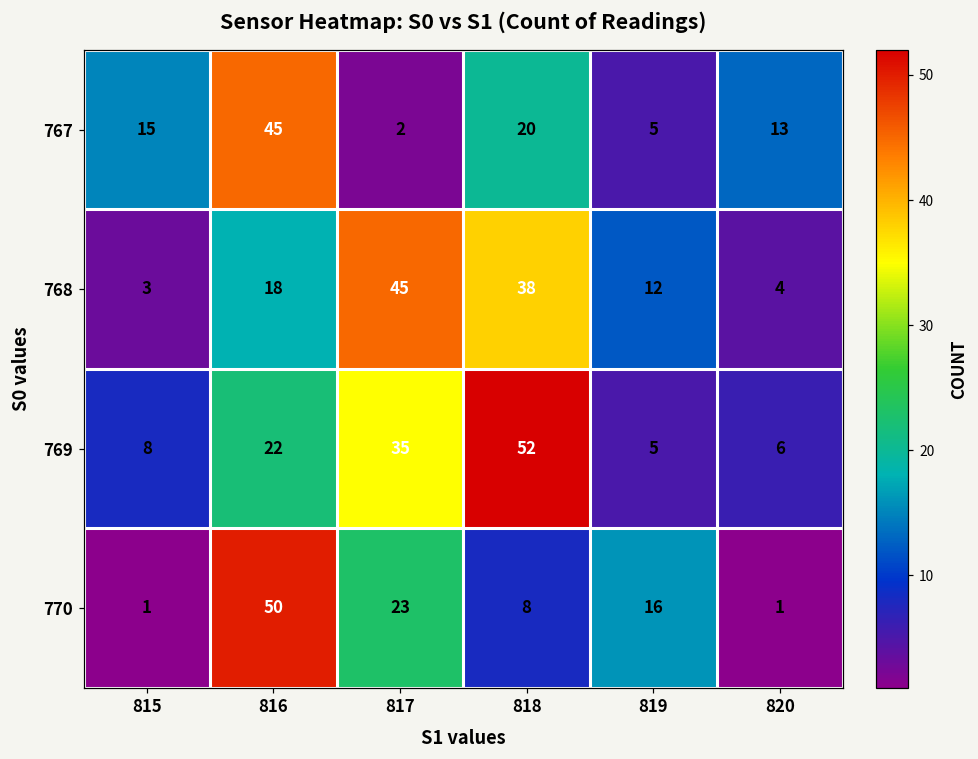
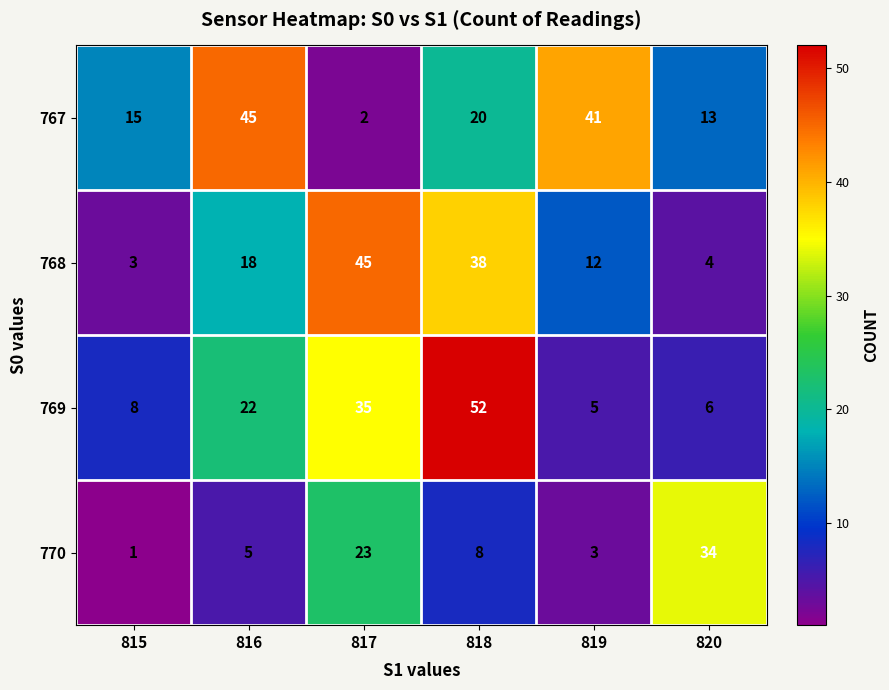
  {
    "767": {
      "815": 15,
      "816": 45,
      "817": 2,
      "818": 20,
-     "819": 5,
+     "819": 41,
      "820": 13
    },
    "768": {
      "815": 3,
      "816": 18,
      "817": 45,
      "818": 38,
      "819": 12,
      "820": 4
    },
    "769": {
      "815": 8,
      "816": 22,
      "817": 35,
      "818": 52,
      "819": 5,
      "820": 6
    },
    "770": {
      "815": 1,
-     "816": 50,
+     "816": 5,
      "817": 23,
      "818": 8,
-     "819": 16,
-     "820": 1
+     "819": 3,
+     "820": 34
    }
  }
